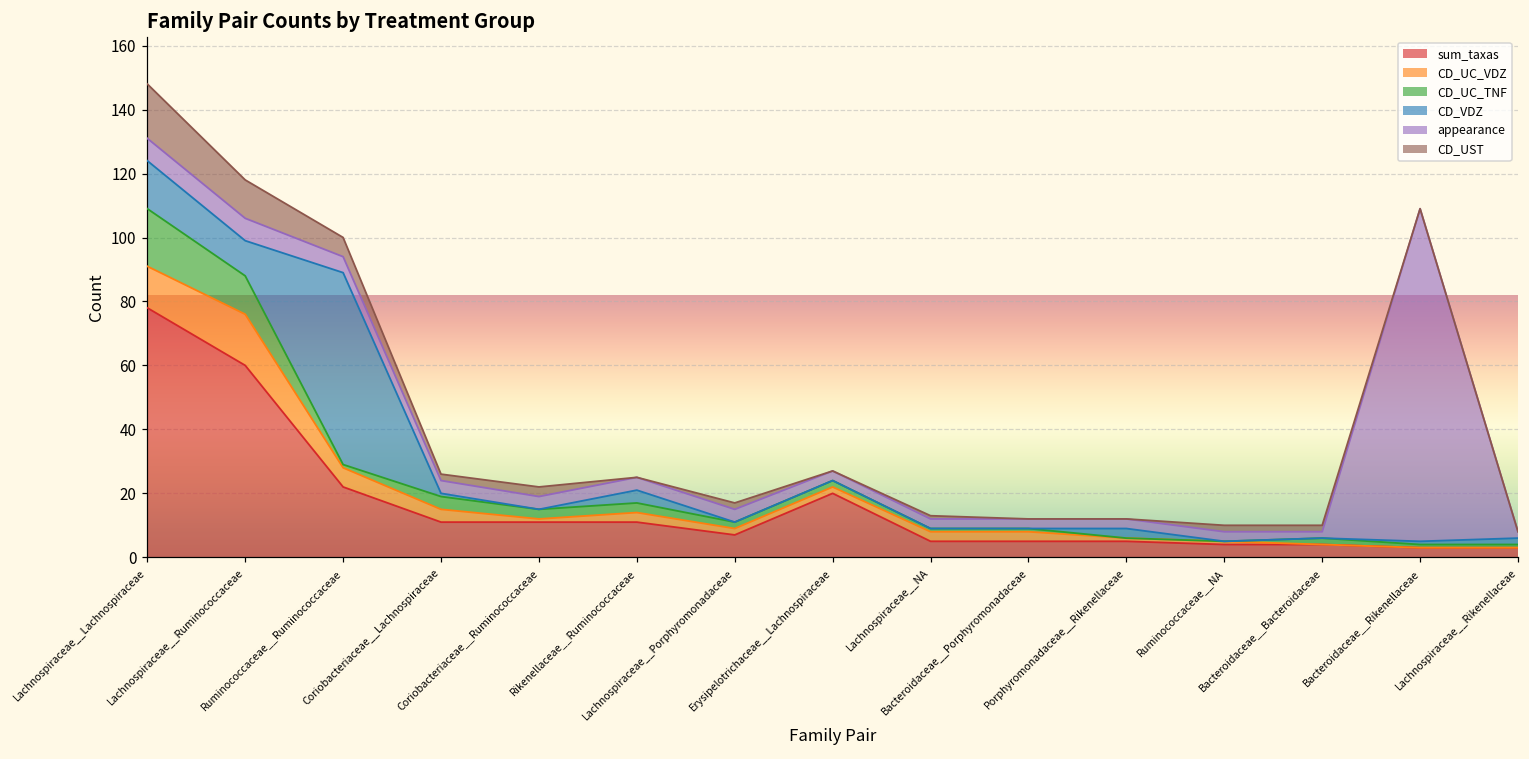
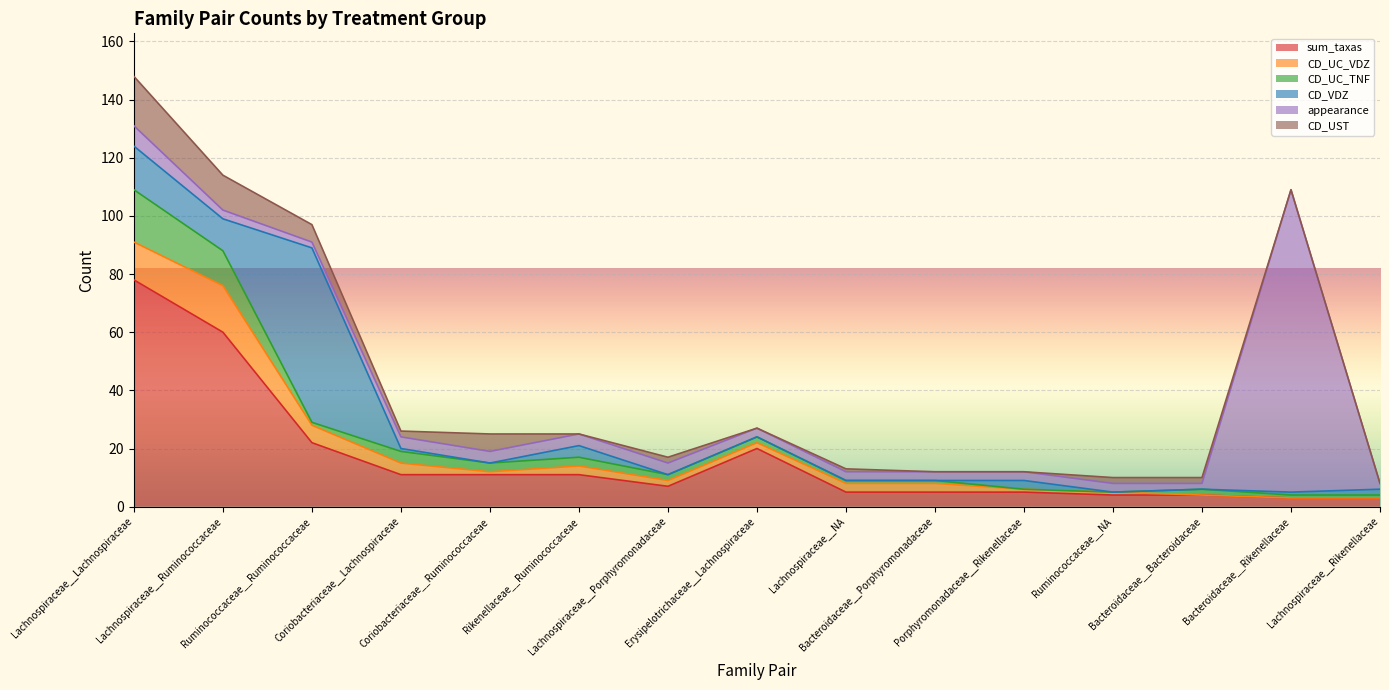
  {
    "sum_taxas": {
      "Lachnospiraceae__Lachnospiraceae": 78,
      "Lachnospiraceae__Ruminococcaceae": 60,
      "Ruminococcaceae__Ruminococcaceae": 22,
      "Coriobacteriaceae__Lachnospiraceae": 11,
      "Coriobacteriaceae__Ruminococcaceae": 11,
      "Rikenellaceae__Ruminococcaceae": 11,
      "Lachnospiraceae__Porphyromonadaceae": 7,
      "Erysipelotrichaceae__Lachnospiraceae": 20,
      "Lachnospiraceae__NA": 5,
      "Bacteroidaceae__Porphyromonadaceae": 5,
      "Porphyromonadaceae__Rikenellaceae": 5,
      "Ruminococcaceae__NA": 4
    },
    "CD_UC_VDZ": {
      "Lachnospiraceae__Lachnospiraceae": 13,
      "Lachnospiraceae__Ruminococcaceae": 16,
      "Ruminococcaceae__Ruminococcaceae": 6,
      "Coriobacteriaceae__Lachnospiraceae": 4,
      "Coriobacteriaceae__Ruminococcaceae": 1,
      "Rikenellaceae__Ruminococcaceae": 3,
      "Lachnospiraceae__Porphyromonadaceae": 2,
      "Erysipelotrichaceae__Lachnospiraceae": 2,
      "Lachnospiraceae__NA": 3,
      "Bacteroidaceae__Porphyromonadaceae": 3
    },
    "CD_UC_TNF": {
      "Lachnospiraceae__Lachnospiraceae": 18,
      "Lachnospiraceae__Ruminococcaceae": 12,
      "Ruminococcaceae__Ruminococcaceae": 1,
      "Coriobacteriaceae__Lachnospiraceae": 4,
      "Rikenellaceae__Ruminococcaceae": 3,
      "Bacteroidaceae__Rikenellaceae": 1,
      "Lachnospiraceae__Rikenellaceae": 1
    },
    "CD_VDZ": {
      "Lachnospiraceae__Lachnospiraceae": 15,
      "Lachnospiraceae__Ruminococcaceae": 11,
      "Ruminococcaceae__Ruminococcaceae": 60,
      "Coriobacteriaceae__Lachnospiraceae": 1,
      "Rikenellaceae__Ruminococcaceae": 4,
      "Porphyromonadaceae__Rikenellaceae": 3,
      "Bacteroidaceae__Rikenellaceae": 1,
      "Lachnospiraceae__Rikenellaceae": 2
    },
    "appearance": {
      "Lachnospiraceae__Lachnospiraceae": 7,
-     "Lachnospiraceae__Ruminococcaceae": 7,
-     "Ruminococcaceae__Ruminococcaceae": 5,
+     "Lachnospiraceae__Ruminococcaceae": 3,
+     "Ruminococcaceae__Ruminococcaceae": 2,
      "Coriobacteriaceae__Lachnospiraceae": 4,
      "Coriobacteriaceae__Ruminococcaceae": 4,
      "Lachnospiraceae__Porphyromonadaceae": 4,
      "Lachnospiraceae__NA": 3,
      "Ruminococcaceae__NA": 3,
      "Bacteroidaceae__Bacteroidaceae": 2
    },
    "CD_UST": {
      "Lachnospiraceae__Lachnospiraceae": 17,
      "Lachnospiraceae__Ruminococcaceae": 12,
      "Ruminococcaceae__Ruminococcaceae": 6,
      "Coriobacteriaceae__Lachnospiraceae": 2,
-     "Coriobacteriaceae__Ruminococcaceae": 3,
+     "Coriobacteriaceae__Ruminococcaceae": 6,
      "Lachnospiraceae__Porphyromonadaceae": 2,
      "Lachnospiraceae__NA": 1,
      "Ruminococcaceae__NA": 2,
      "Bacteroidaceae__Bacteroidaceae": 2
    }
  }
